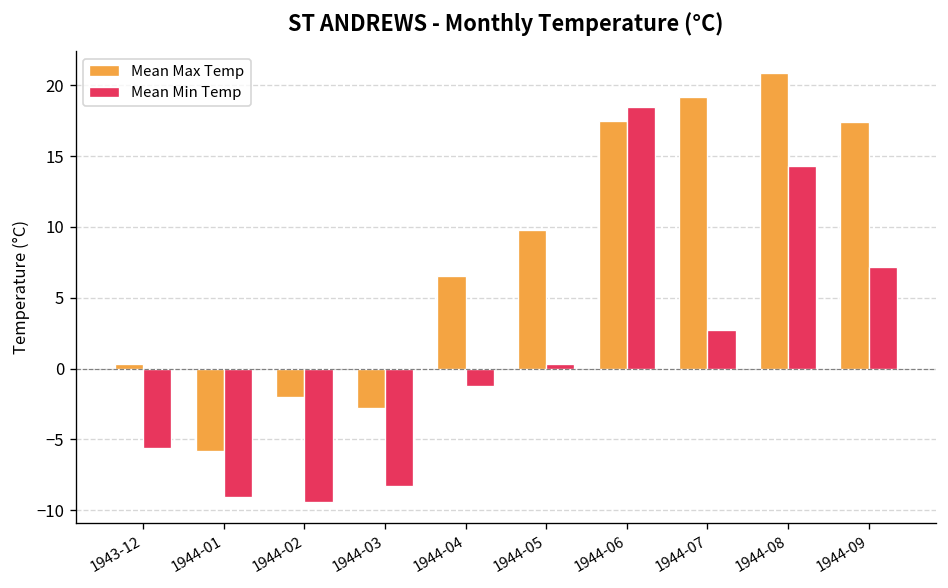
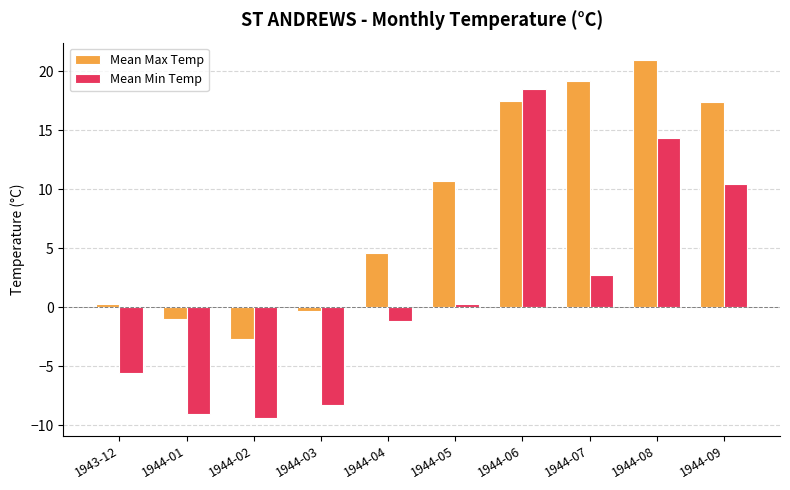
  {
    "Mean Max Temp": {
      "1943-12": 0.3,
-     "1944-01": -5.8,
-     "1944-02": -2.0,
-     "1944-03": -2.8,
-     "1944-04": 6.5,
-     "1944-05": 9.8,
+     "1944-01": -1.0,
+     "1944-02": -2.7,
+     "1944-03": -0.3,
+     "1944-04": 4.6,
+     "1944-05": 10.7,
      "1944-06": 17.5,
      "1944-07": 19.2,
      "1944-08": 20.9,
      "1944-09": 17.4
    },
    "Mean Min Temp": {
      "1943-12": -5.6,
      "1944-01": -9.1,
      "1944-02": -9.4,
      "1944-03": -8.3,
      "1944-04": -1.2,
      "1944-05": 0.3,
      "1944-06": 18.5,
      "1944-07": 2.7,
      "1944-08": 14.3,
-     "1944-09": 7.2
+     "1944-09": 10.4
    }
  }
